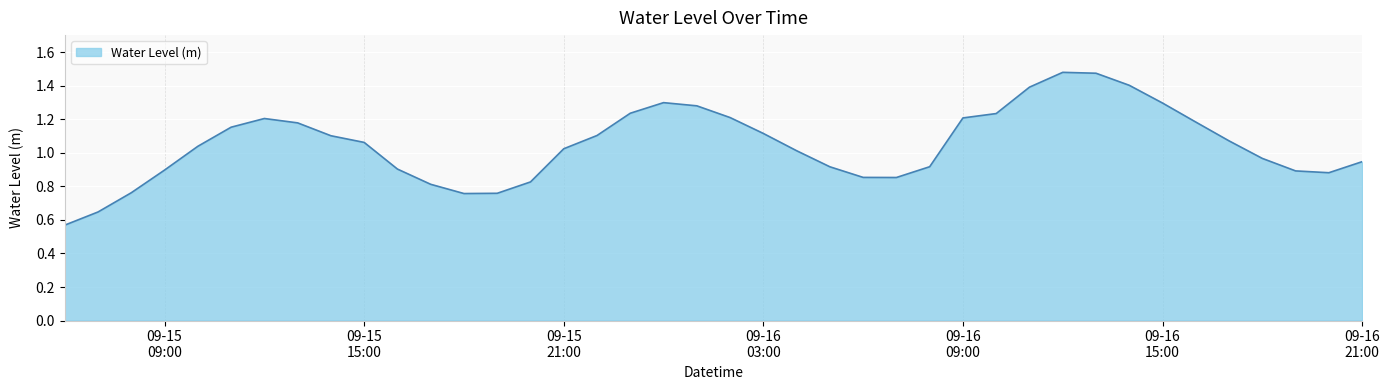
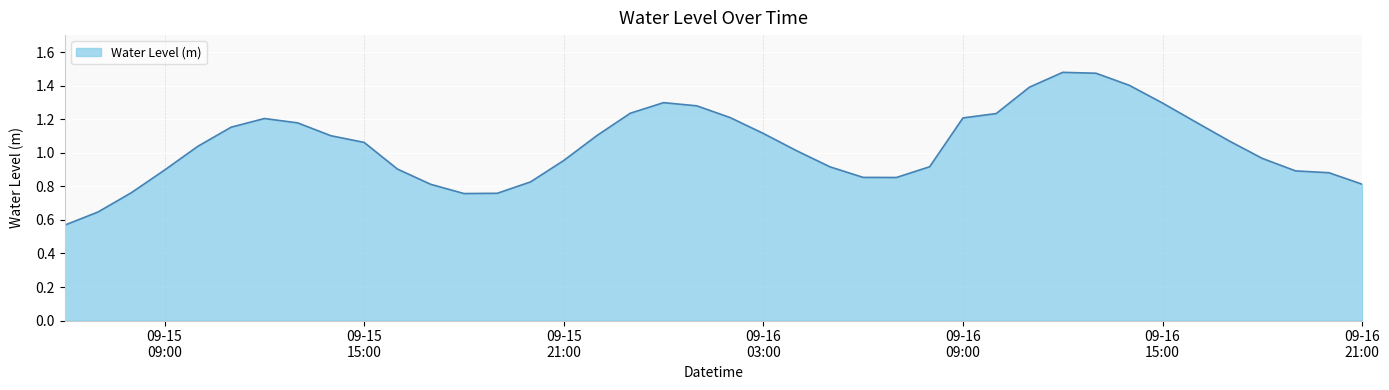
  {
    "09-15 09:00": 0.90,
    "09-15 15:00": 1.06,
-   "09-15 21:00": 1.02,
+   "09-15 21:00": 0.95,
    "09-16 03:00": 1.12,
    "09-16 09:00": 1.21,
    "09-16 15:00": 1.30,
-   "09-16 21:00": 0.95
+   "09-16 21:00": 0.81
  }
